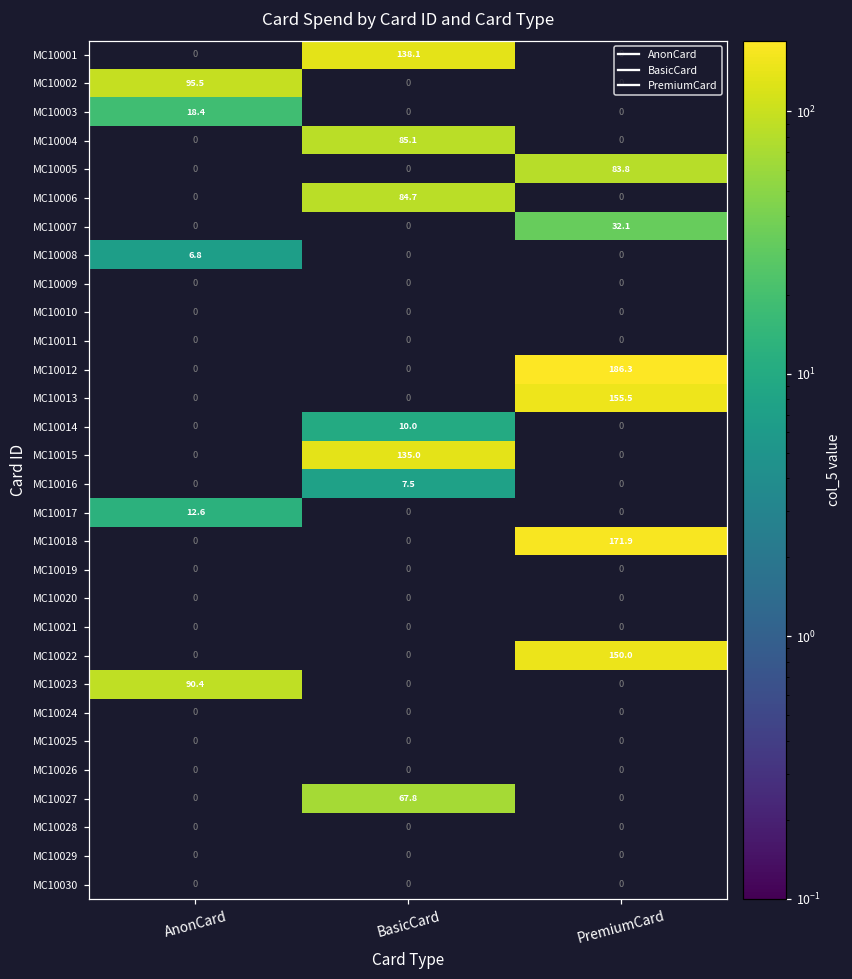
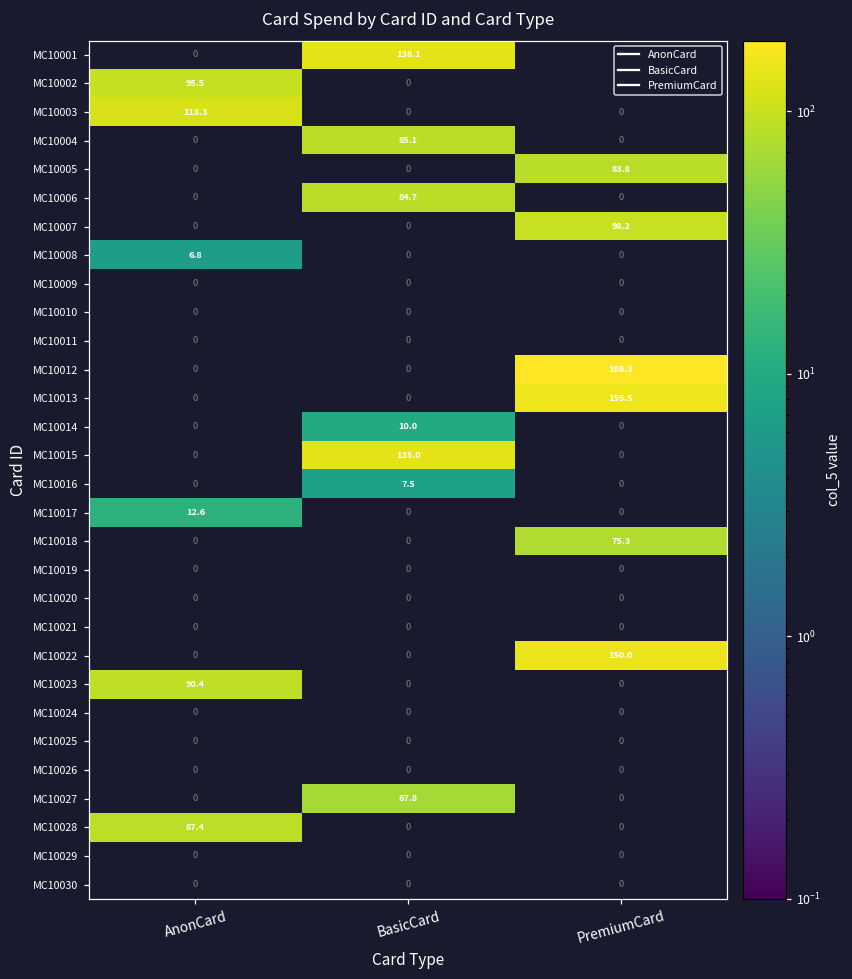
  {
    "MC10001": {
      "AnonCard": 0,
      "BasicCard": 138.1
    },
    "MC10002": {
      "AnonCard": 95.5,
      "BasicCard": 0
    },
    "MC10003": {
-     "AnonCard": 18.4,
+     "AnonCard": 118.3,
      "BasicCard": 0,
      "PremiumCard": 0
    },
    "MC10004": {
      "AnonCard": 0,
      "BasicCard": 85.1,
      "PremiumCard": 0
    },
    "MC10005": {
      "AnonCard": 0,
      "BasicCard": 0,
      "PremiumCard": 83.8
    },
    "MC10006": {
      "AnonCard": 0,
      "BasicCard": 84.7,
      "PremiumCard": 0
    },
    "MC10007": {
      "AnonCard": 0,
      "BasicCard": 0,
-     "PremiumCard": 32.1
+     "PremiumCard": 98.2
    },
    "MC10008": {
      "AnonCard": 6.8,
      "BasicCard": 0,
      "PremiumCard": 0
    },
    "MC10009": {
      "AnonCard": 0,
      "BasicCard": 0,
      "PremiumCard": 0
    },
    "MC10010": {
      "AnonCard": 0,
      "BasicCard": 0,
      "PremiumCard": 0
    },
    "MC10011": {
      "AnonCard": 0,
      "BasicCard": 0,
      "PremiumCard": 0
    },
    "MC10012": {
      "AnonCard": 0,
      "BasicCard": 0,
      "PremiumCard": 186.3
    },
    "MC10013": {
      "AnonCard": 0,
      "BasicCard": 0,
      "PremiumCard": 155.5
    },
    "MC10014": {
      "AnonCard": 0,
      "BasicCard": 10.0,
      "PremiumCard": 0
    },
    "MC10015": {
      "AnonCard": 0,
      "BasicCard": 135.0,
      "PremiumCard": 0
    },
    "MC10016": {
      "AnonCard": 0,
      "BasicCard": 7.5,
      "PremiumCard": 0
    },
    "MC10017": {
      "AnonCard": 12.6,
      "BasicCard": 0,
      "PremiumCard": 0
    },
    "MC10018": {
      "AnonCard": 0,
      "BasicCard": 0,
-     "PremiumCard": 171.9
+     "PremiumCard": 75.3
    },
    "MC10019": {
      "AnonCard": 0,
      "BasicCard": 0,
      "PremiumCard": 0
    },
    "MC10020": {
      "AnonCard": 0,
      "BasicCard": 0,
      "PremiumCard": 0
    },
    "MC10021": {
      "AnonCard": 0,
      "BasicCard": 0,
      "PremiumCard": 0
    },
    "MC10022": {
      "AnonCard": 0,
      "BasicCard": 0,
      "PremiumCard": 150.0
    },
    "MC10023": {
      "AnonCard": 90.4,
      "BasicCard": 0,
      "PremiumCard": 0
    },
    "MC10024": {
      "AnonCard": 0,
      "BasicCard": 0,
      "PremiumCard": 0
    },
    "MC10025": {
      "AnonCard": 0,
      "BasicCard": 0,
      "PremiumCard": 0
    },
    "MC10026": {
      "AnonCard": 0,
      "BasicCard": 0,
      "PremiumCard": 0
    },
    "MC10027": {
      "AnonCard": 0,
      "BasicCard": 67.8,
      "PremiumCard": 0
    },
    "MC10028": {
-     "AnonCard": 0,
+     "AnonCard": 87.4,
      "BasicCard": 0,
      "PremiumCard": 0
    },
    "MC10029": {
      "AnonCard": 0,
      "BasicCard": 0,
      "PremiumCard": 0
    },
    "MC10030": {
      "AnonCard": 0,
      "BasicCard": 0,
      "PremiumCard": 0
    }
  }
